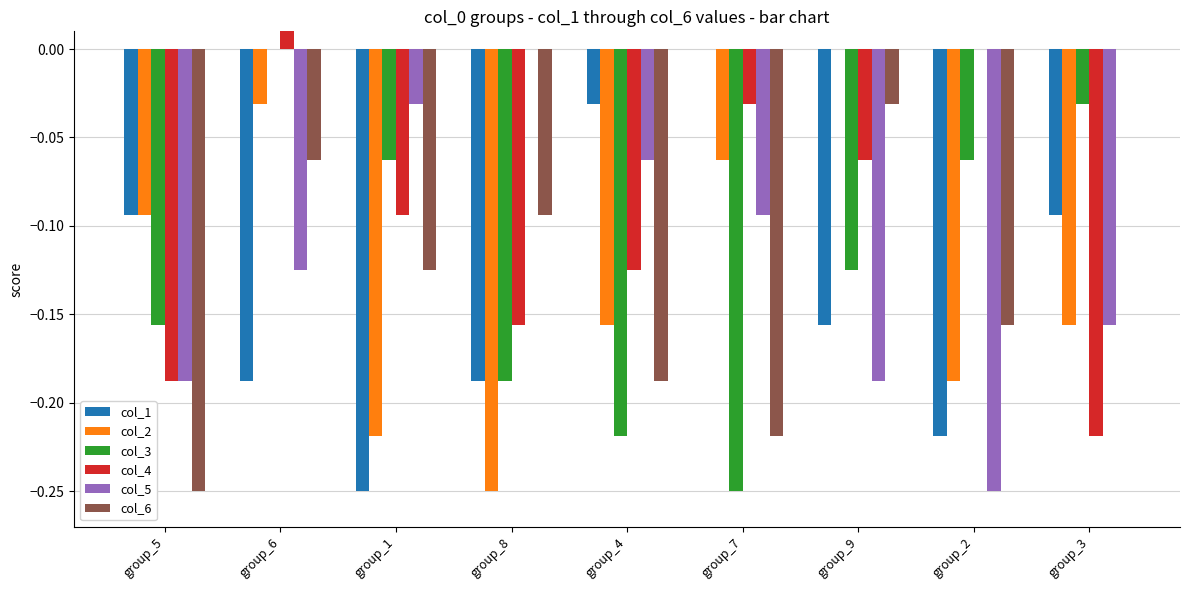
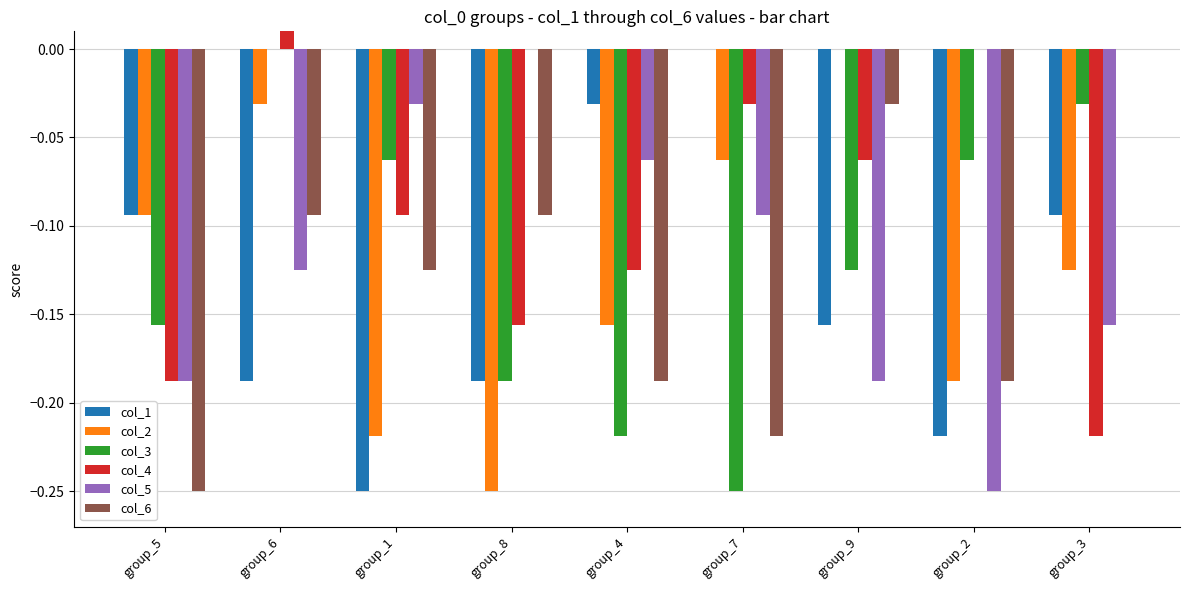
  {
    "col_1": {
      "group_5": -0.094,
      "group_6": -0.188,
      "group_1": -0.250,
      "group_8": -0.188,
      "group_4": -0.031,
      "group_7": 0.000,
      "group_9": -0.156,
      "group_2": -0.219,
      "group_3": -0.094
    },
    "col_2": {
      "group_5": -0.094,
      "group_6": -0.031,
      "group_1": -0.219,
      "group_8": -0.250,
      "group_4": -0.156,
      "group_7": -0.063,
      "group_9": 0.000,
      "group_2": -0.188,
-     "group_3": -0.156
+     "group_3": -0.125
    },
    "col_3": {
      "group_5": -0.156,
      "group_6": 0.000,
      "group_1": -0.063,
      "group_8": -0.188,
      "group_4": -0.219,
      "group_7": -0.250,
      "group_9": -0.125,
      "group_2": -0.063,
      "group_3": -0.031
    },
    "col_4": {
      "group_5": -0.188,
      "group_1": -0.094,
      "group_8": -0.156,
      "group_4": -0.125,
      "group_7": -0.031,
      "group_9": -0.063,
      "group_2": 0.000,
      "group_3": -0.219
    },
    "col_5": {
      "group_5": -0.188,
      "group_6": -0.125,
      "group_1": -0.031,
      "group_8": 0.000,
      "group_4": -0.063,
      "group_7": -0.094,
      "group_9": -0.188,
      "group_2": -0.250,
      "group_3": -0.156
    },
    "col_6": {
      "group_5": -0.250,
-     "group_6": -0.063,
+     "group_6": -0.094,
      "group_1": -0.125,
      "group_8": -0.094,
      "group_4": -0.188,
      "group_7": -0.219,
      "group_9": -0.031,
-     "group_2": -0.156,
+     "group_2": -0.188,
      "group_3": 0.000
    }
  }
